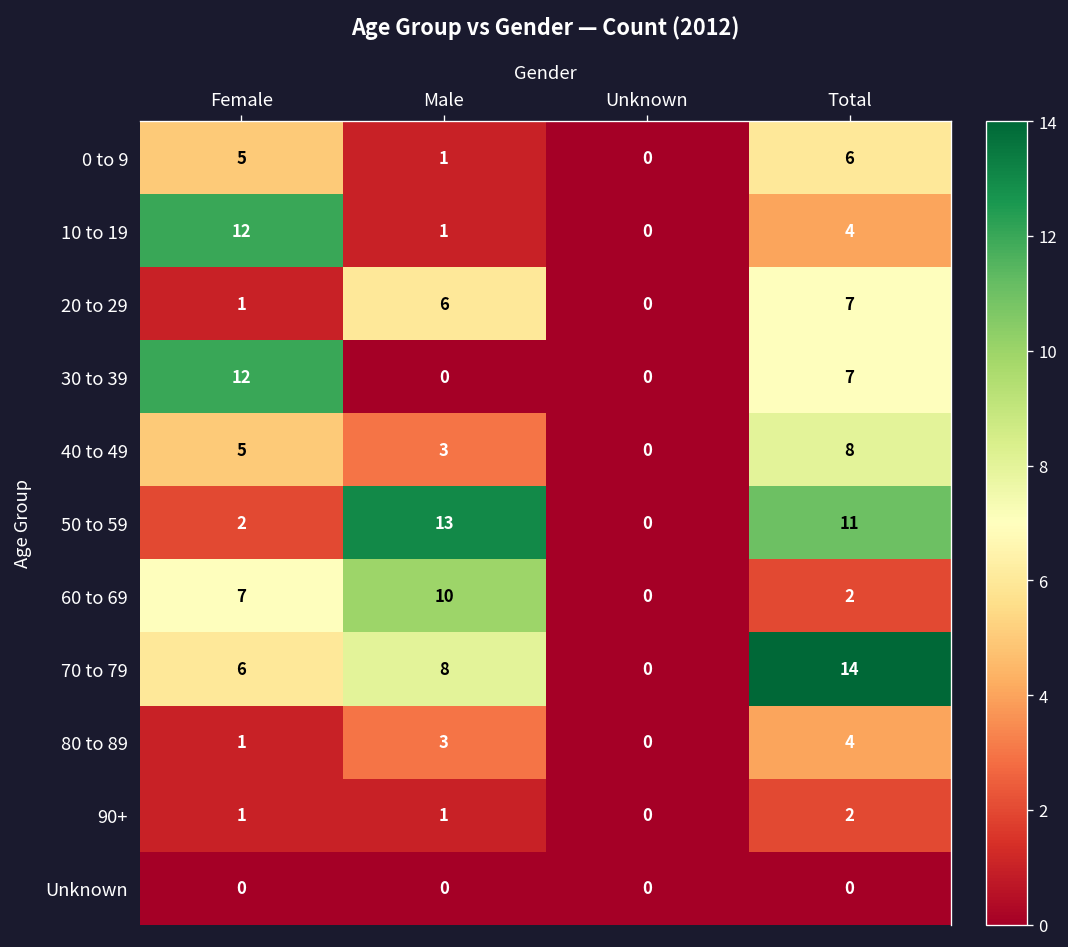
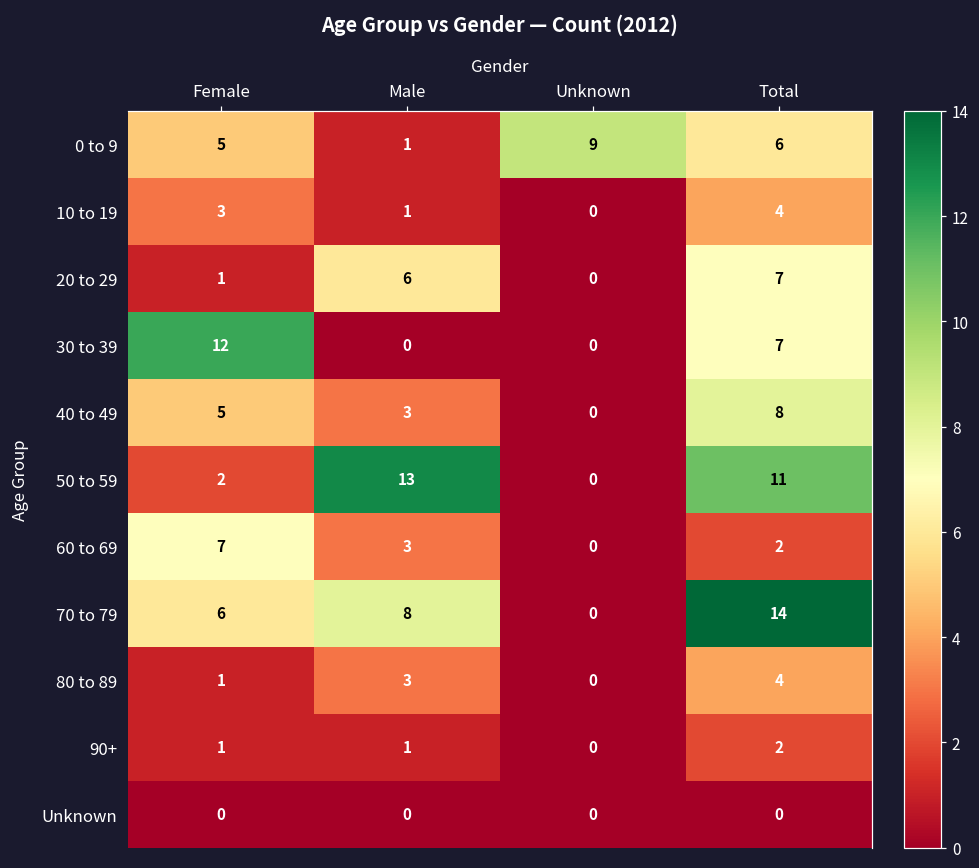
  {
    "0 to 9": {
      "Female": 5,
      "Male": 1,
-     "Unknown": 0,
+     "Unknown": 9,
      "Total": 6
    },
    "10 to 19": {
-     "Female": 12,
+     "Female": 3,
      "Male": 1,
      "Unknown": 0,
      "Total": 4
    },
    "20 to 29": {
      "Female": 1,
      "Male": 6,
      "Unknown": 0,
      "Total": 7
    },
    "30 to 39": {
      "Female": 12,
      "Male": 0,
      "Unknown": 0,
      "Total": 7
    },
    "40 to 49": {
      "Female": 5,
      "Male": 3,
      "Unknown": 0,
      "Total": 8
    },
    "50 to 59": {
      "Female": 2,
      "Male": 13,
      "Unknown": 0,
      "Total": 11
    },
    "60 to 69": {
      "Female": 7,
-     "Male": 10,
+     "Male": 3,
      "Unknown": 0,
      "Total": 2
    },
    "70 to 79": {
      "Female": 6,
      "Male": 8,
      "Unknown": 0,
      "Total": 14
    },
    "80 to 89": {
      "Female": 1,
      "Male": 3,
      "Unknown": 0,
      "Total": 4
    },
    "90+": {
      "Female": 1,
      "Male": 1,
      "Unknown": 0,
      "Total": 2
    },
    "Unknown": {
      "Female": 0,
      "Male": 0,
      "Unknown": 0,
      "Total": 0
    }
  }
